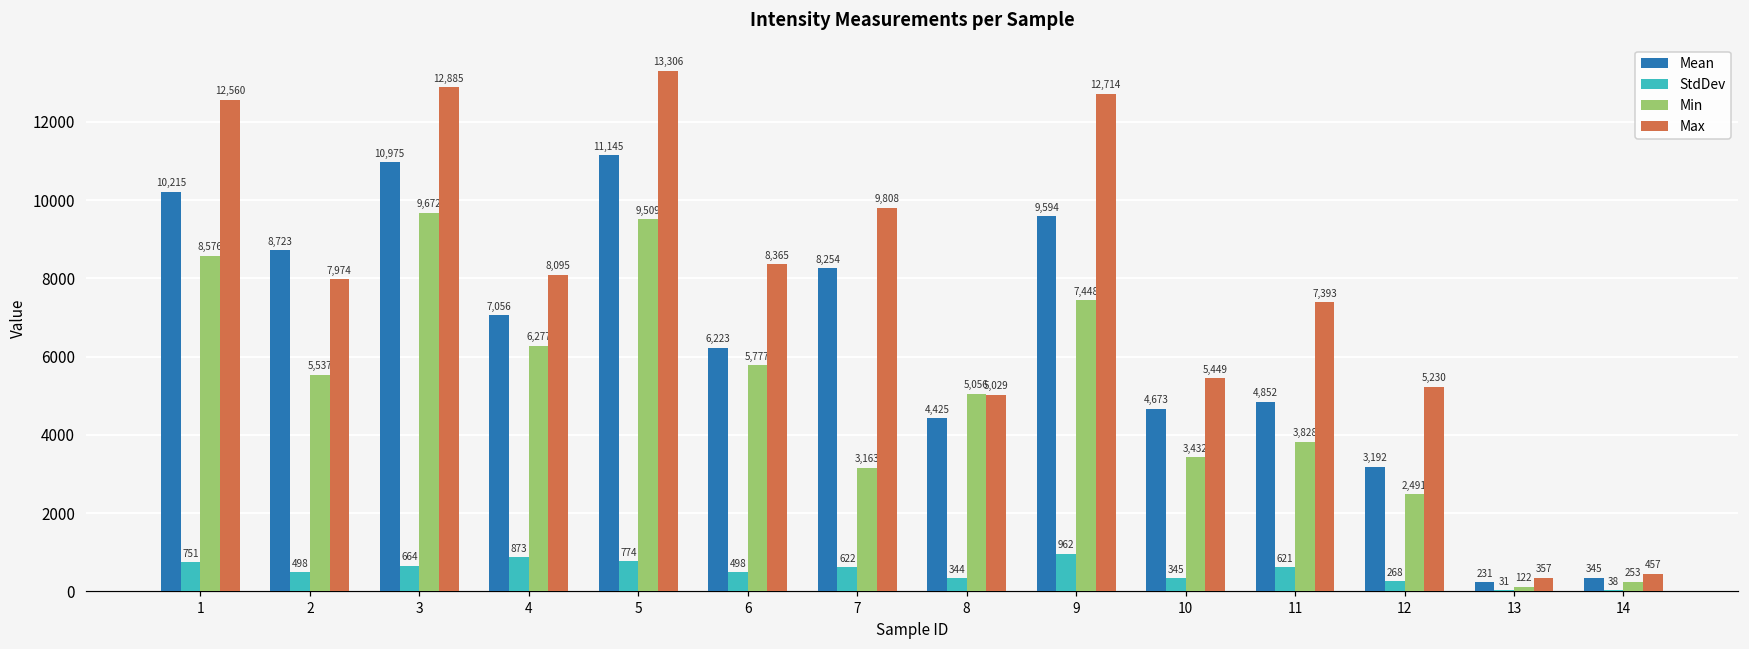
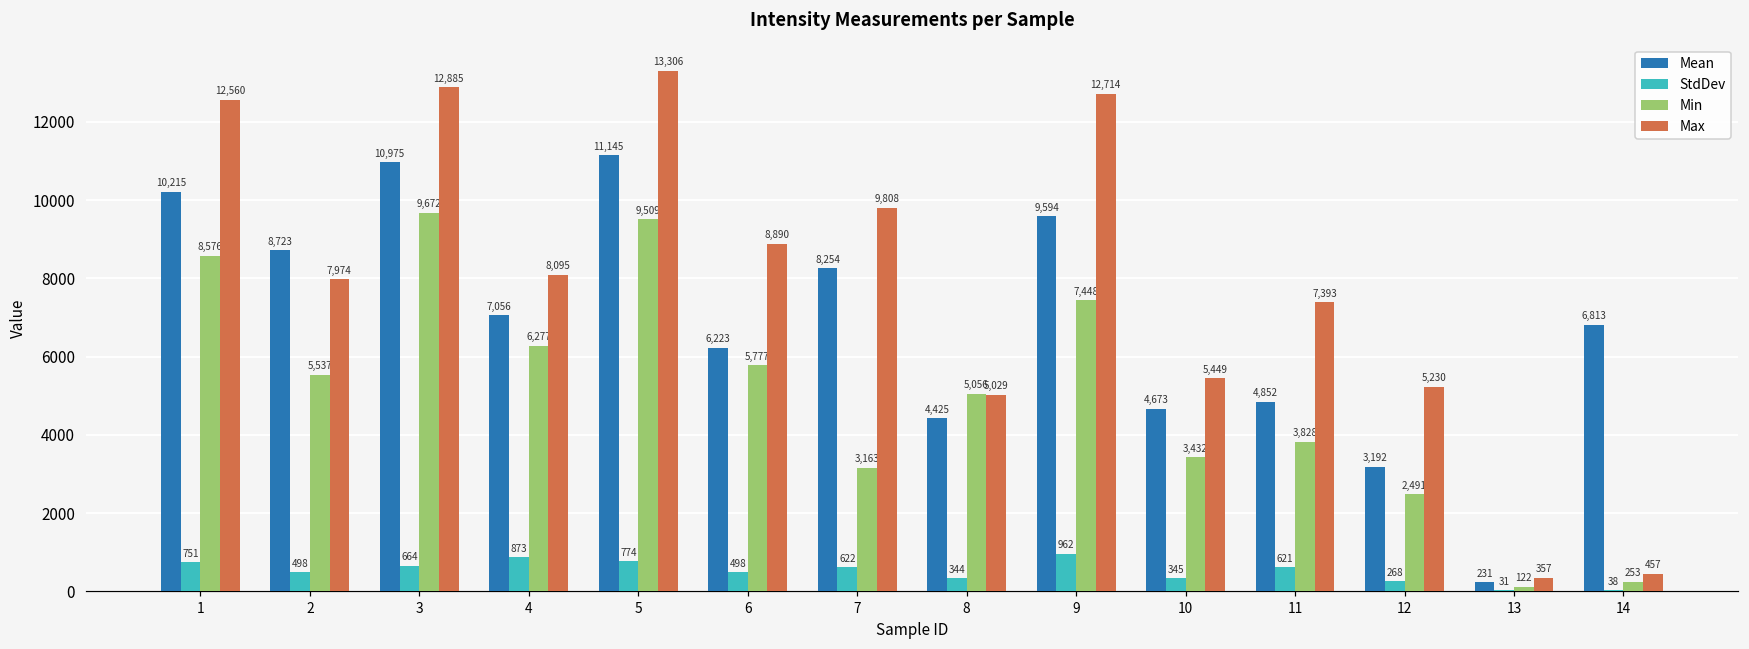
  {
    "Mean": {
      "1": "10,215",
      "2": "8,723",
      "3": "10,975",
      "4": "7,056",
      "5": "11,145",
      "6": "6,223",
      "7": "8,254",
      "8": "4,425",
      "9": "9,594",
      "10": "4,673",
      "11": "4,852",
      "12": "3,192",
      "13": "231",
-     "14": "345"
+     "14": "6,813"
    },
    "StdDev": {
      "1": "751",
      "2": "498",
      "3": "664",
      "4": "873",
      "5": "774",
      "6": "498",
      "7": "622",
      "8": "344",
      "9": "962",
      "10": "345",
      "11": "621",
      "12": "268",
      "13": "31",
      "14": "38"
    },
    "Min": {
      "1": "8,576",
      "2": "5,537",
      "3": "9,672",
      "4": "6,277",
      "5": "9,509",
      "6": "5,777",
      "7": "3,163",
      "9": "7,448",
      "10": "3,432",
      "11": "3,828",
      "12": "2,491",
      "13": "122",
      "14": "253"
    },
    "Max": {
      "1": "12,560",
      "2": "7,974",
      "3": "12,885",
      "4": "8,095",
      "5": "13,306",
-     "6": "8,365",
+     "6": "8,890",
      "7": "9,808",
      "9": "12,714",
      "10": "5,449",
      "11": "7,393",
      "12": "5,230",
      "13": "357",
      "14": "457"
    }
  }
